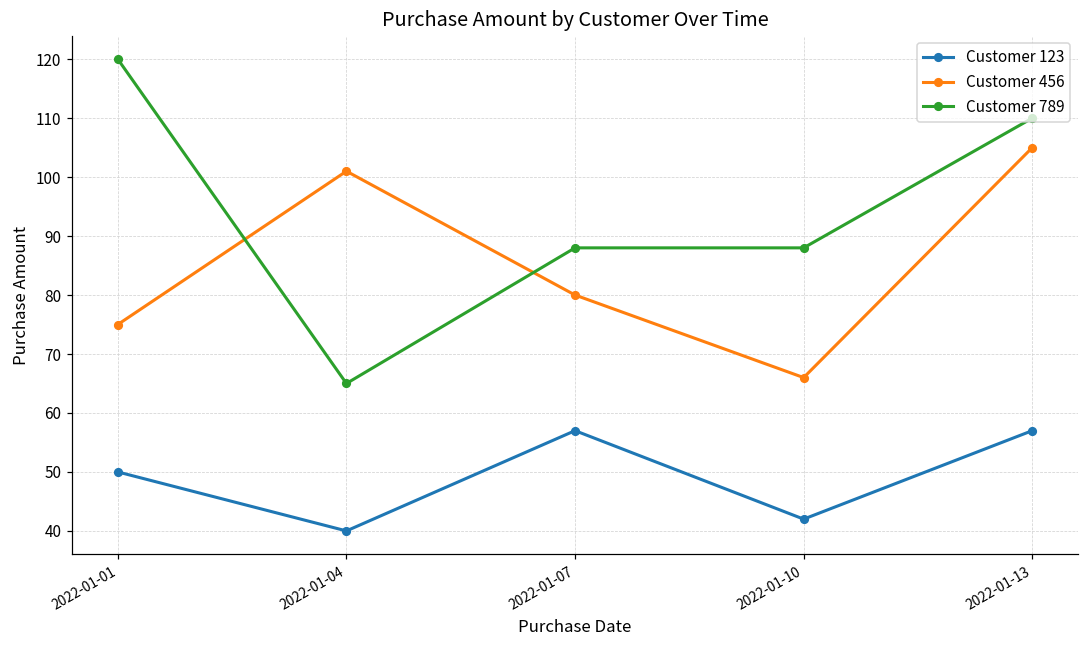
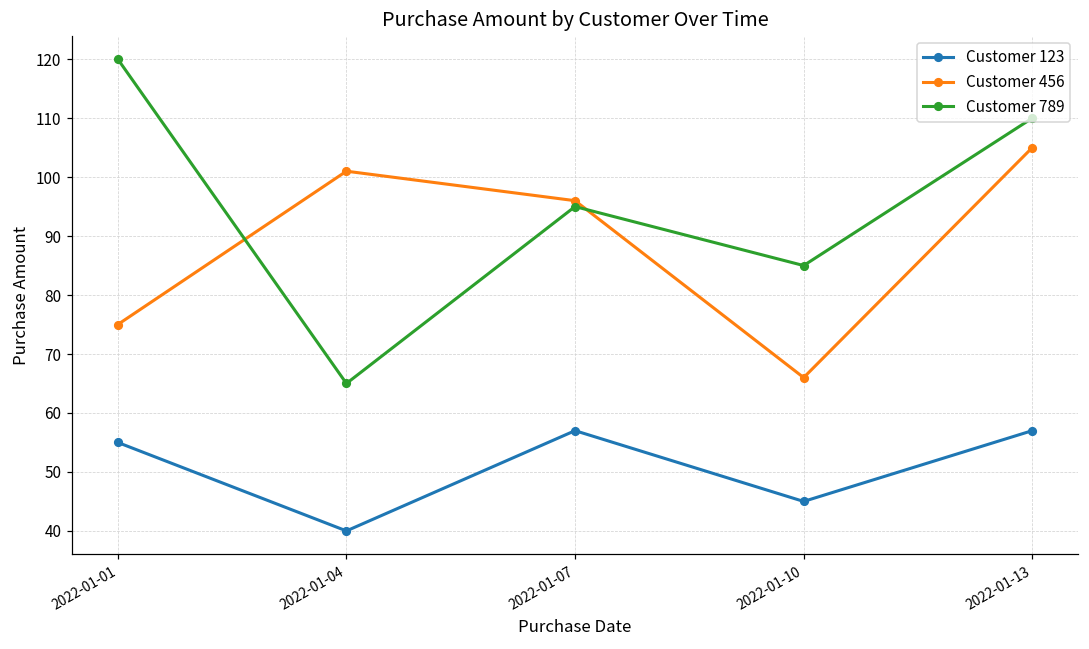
  {
    "Customer 123": {
-     "2022-01-01": 50,
+     "2022-01-01": 55,
      "2022-01-04": 40,
      "2022-01-07": 57,
-     "2022-01-10": 42,
+     "2022-01-10": 45,
      "2022-01-13": 57
    },
    "Customer 456": {
      "2022-01-01": 75,
      "2022-01-04": 101,
-     "2022-01-07": 80,
+     "2022-01-07": 96,
      "2022-01-10": 66,
      "2022-01-13": 105
    },
    "Customer 789": {
      "2022-01-01": 120,
      "2022-01-04": 65,
-     "2022-01-07": 88,
-     "2022-01-10": 88,
+     "2022-01-07": 95,
+     "2022-01-10": 85,
      "2022-01-13": 110
    }
  }
